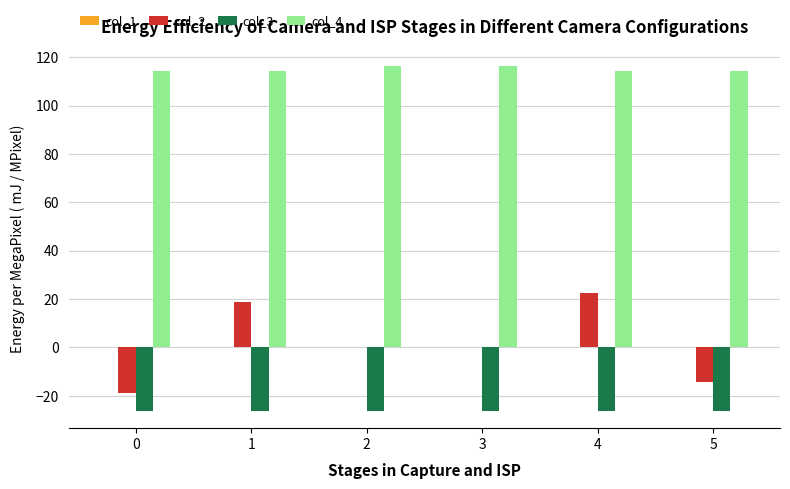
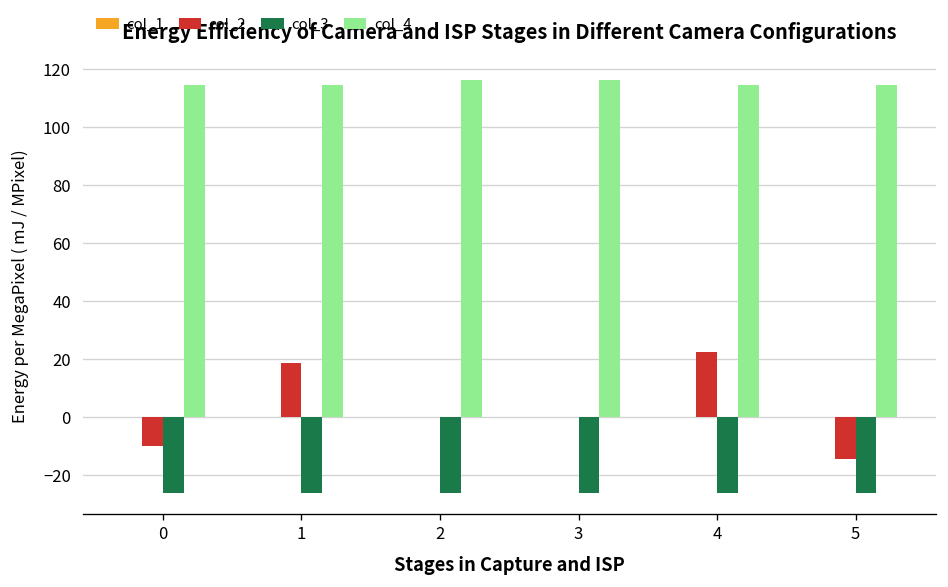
  {
    "col_1": {
      "0": 0,
      "1": 0,
      "2": 0,
      "3": 0,
      "4": 0,
      "5": 0
    },
    "col_2": {
-     "0": -19,
+     "0": -10,
      "1": 19,
      "2": 0,
      "3": 0,
      "4": 23,
      "5": -15
    },
    "col_3": {
      "0": -26,
      "1": -26,
      "2": -26,
      "3": -26,
      "4": -26,
      "5": -26
    },
    "col_4": {
      "0": 115,
      "1": 115,
      "2": 116,
      "3": 116,
      "4": 115,
      "5": 115
    }
  }
